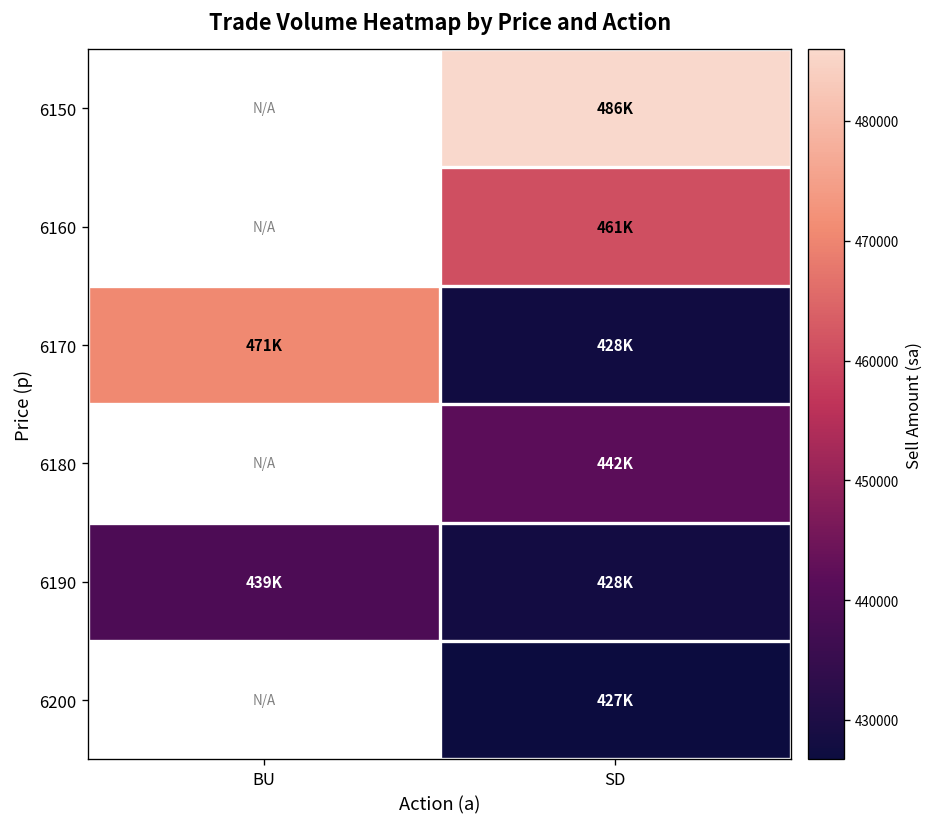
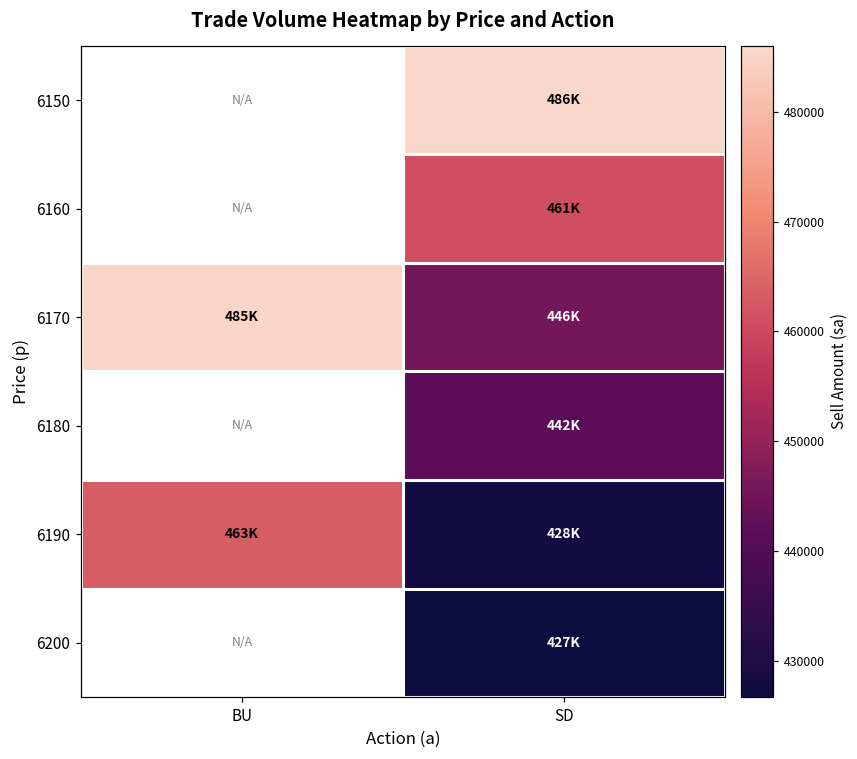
  {
    "6150": {
      "SD": "486K"
    },
    "6160": {
      "SD": "461K"
    },
    "6170": {
-     "BU": "471K",
-     "SD": "428K"
+     "BU": "485K",
+     "SD": "446K"
    },
    "6180": {
      "SD": "442K"
    },
    "6190": {
-     "BU": "439K",
+     "BU": "463K",
      "SD": "428K"
    },
    "6200": {
      "SD": "427K"
    }
  }
